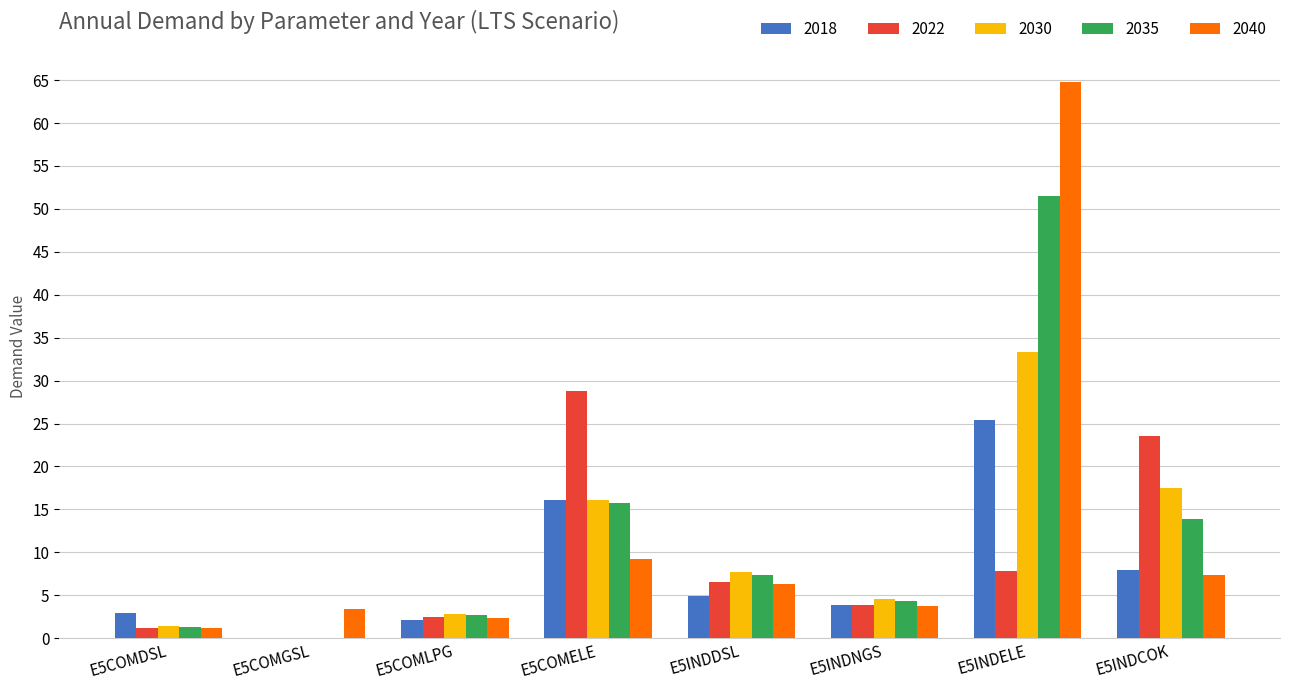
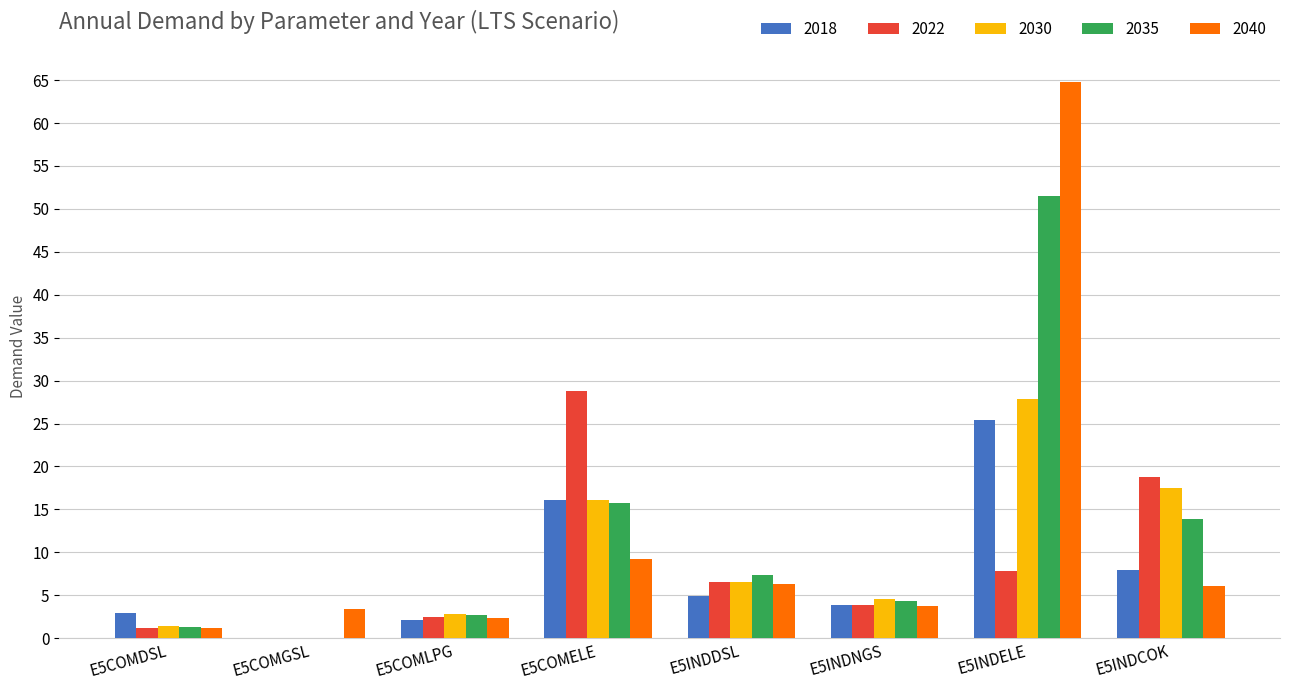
  {
    "2018": {
      "E5COMDSL": 3,
      "E5COMLPG": 2,
      "E5COMELE": 16,
      "E5INDDSL": 5,
      "E5INDNGS": 4,
      "E5INDELE": 25,
      "E5INDCOK": 8
    },
    "2022": {
      "E5COMDSL": 1,
      "E5COMLPG": 2,
      "E5COMELE": 29,
      "E5INDDSL": 7,
      "E5INDNGS": 4,
      "E5INDELE": 8,
-     "E5INDCOK": 24
+     "E5INDCOK": 19
    },
    "2030": {
      "E5COMDSL": 1,
      "E5COMLPG": 3,
      "E5COMELE": 16,
-     "E5INDDSL": 8,
+     "E5INDDSL": 7,
      "E5INDNGS": 5,
-     "E5INDELE": 33,
+     "E5INDELE": 28,
      "E5INDCOK": 18
    },
    "2035": {
      "E5COMDSL": 1,
      "E5COMLPG": 3,
      "E5COMELE": 16,
      "E5INDDSL": 7,
      "E5INDNGS": 4,
      "E5INDELE": 51,
      "E5INDCOK": 14
    },
    "2040": {
      "E5COMDSL": 1,
      "E5COMGSL": 3,
      "E5COMLPG": 2,
      "E5COMELE": 9,
      "E5INDDSL": 6,
      "E5INDNGS": 4,
      "E5INDELE": 65,
-     "E5INDCOK": 7
+     "E5INDCOK": 6
    }
  }
